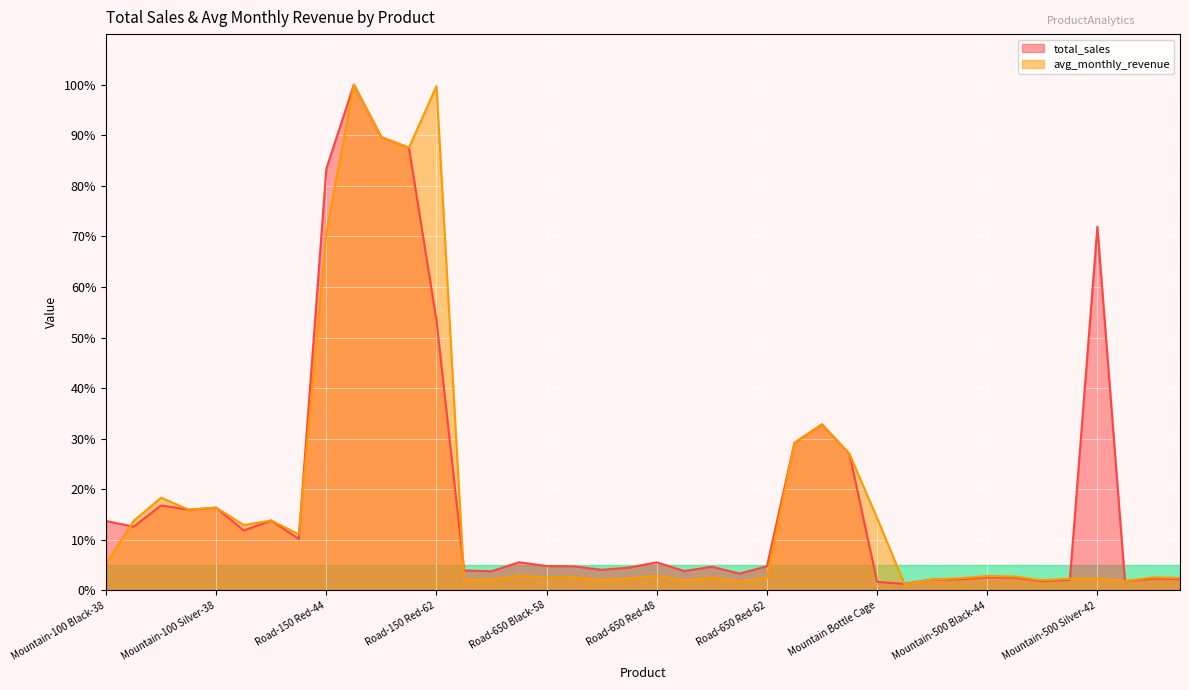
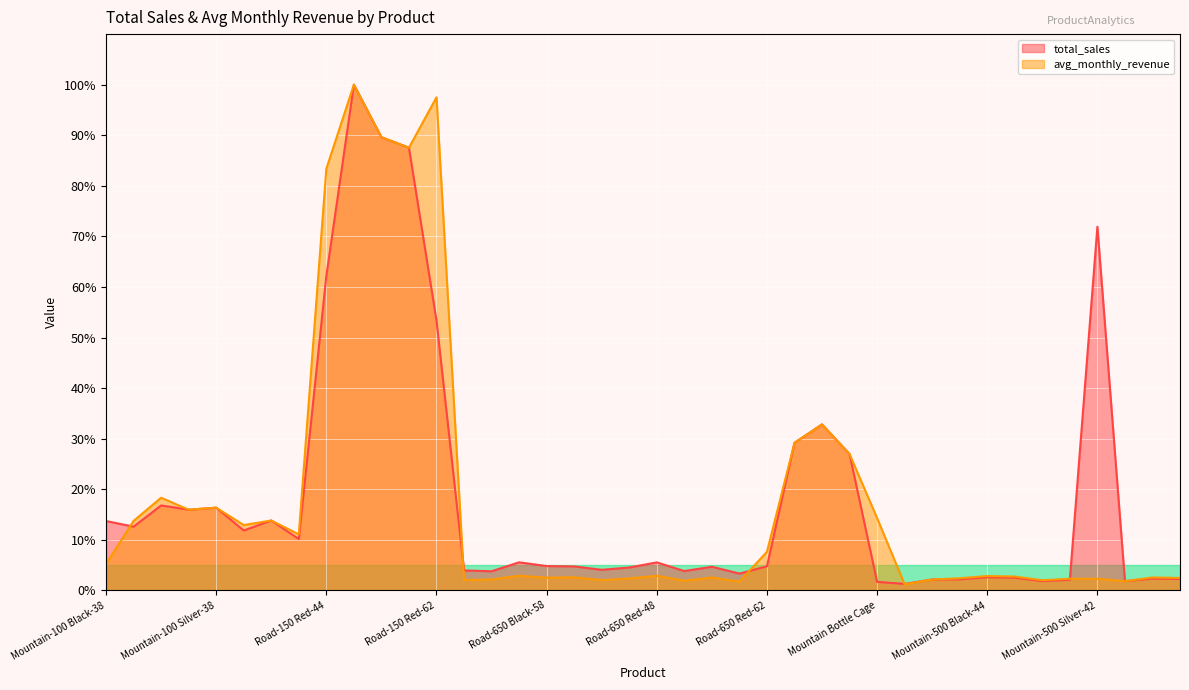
  {
    "total_sales": {
      "Mountain-100 Black-38": "14%",
-     "Road-150 Red-44": "83%",
+     "Road-150 Red-44": "62%",
      "Road-150 Red-62": "53%",
      "Road-650 Black-58": "5%",
      "Road-650 Red-48": "6%",
      "Road-650 Red-62": "5%",
      "Mountain Bottle Cage": "2%",
      "Mountain-500 Silver-42": "72%"
    },
    "avg_monthly_revenue": {
      "Mountain-100 Black-38": "5%",
-     "Road-150 Red-44": "71%",
-     "Road-150 Red-62": "100%",
+     "Road-150 Red-44": "83%",
+     "Road-150 Red-62": "98%",
      "Road-650 Black-58": "3%",
      "Road-650 Red-48": "3%",
-     "Road-650 Red-62": "2%",
+     "Road-650 Red-62": "8%",
      "Mountain Bottle Cage": "14%",
      "Mountain-500 Silver-42": "2%"
    }
  }
